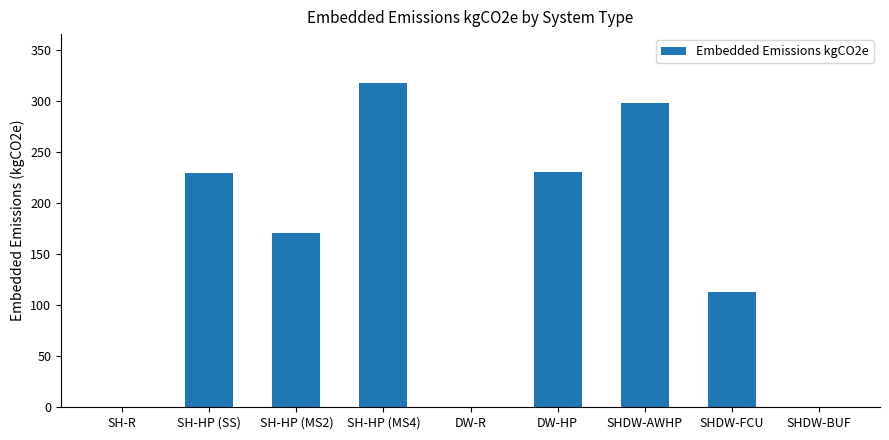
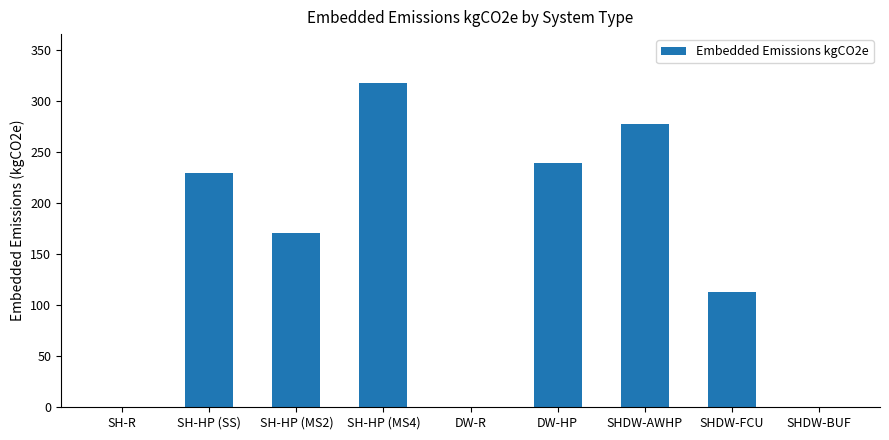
  {
    "SH-R": 0,
    "SH-HP (SS)": 230,
    "SH-HP (MS2)": 171,
    "SH-HP (MS4)": 318,
    "DW-R": 0,
-   "DW-HP": 231,
-   "SHDW-AWHP": 299,
+   "DW-HP": 239,
+   "SHDW-AWHP": 278,
    "SHDW-FCU": 113,
    "SHDW-BUF": 0
  }
